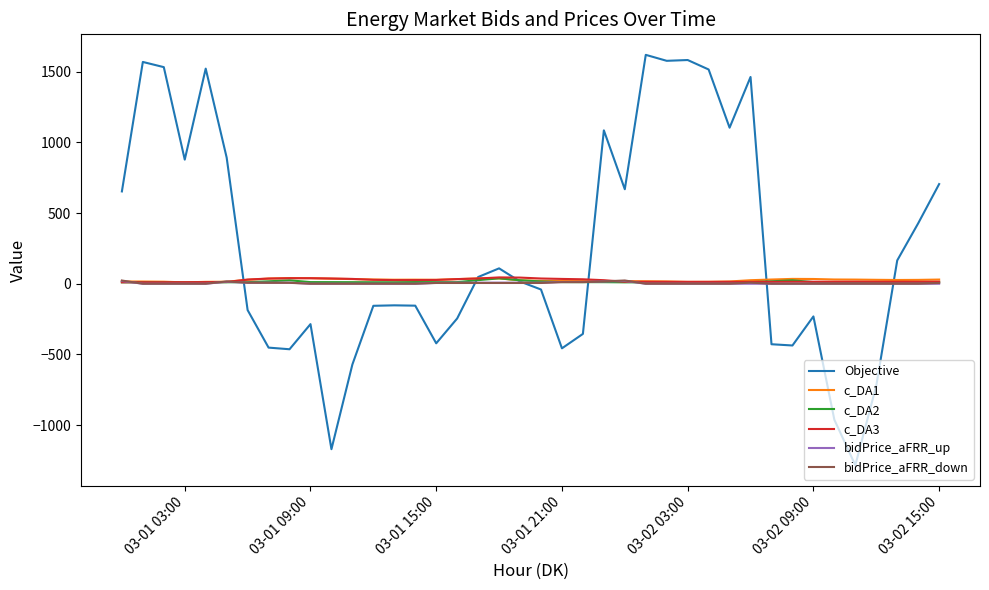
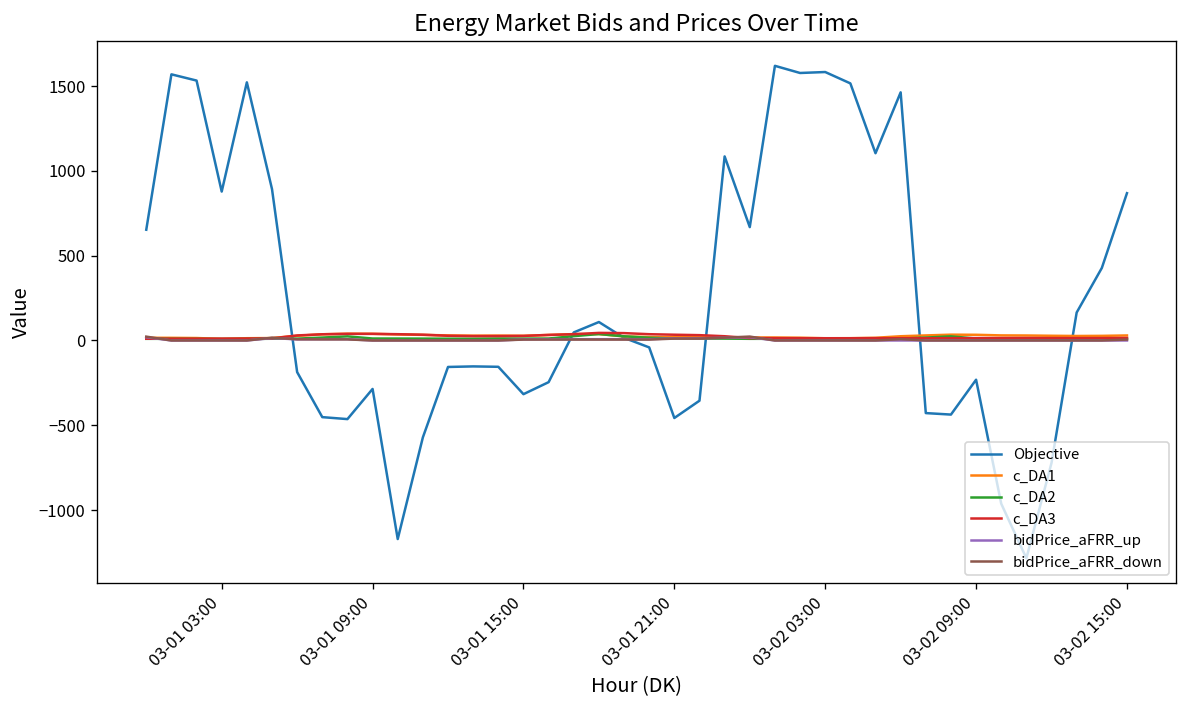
  {
    "Objective": {
      "03-01 03:00": 880,
      "03-01 09:00": -290,
-     "03-01 15:00": -420,
+     "03-01 15:00": -320,
      "03-01 21:00": -460,
      "03-02 03:00": 1580,
      "03-02 09:00": -230,
-     "03-02 15:00": 710
+     "03-02 15:00": 870
    },
    "c_DA1": {
      "03-02 09:00": 30
    }
  }
